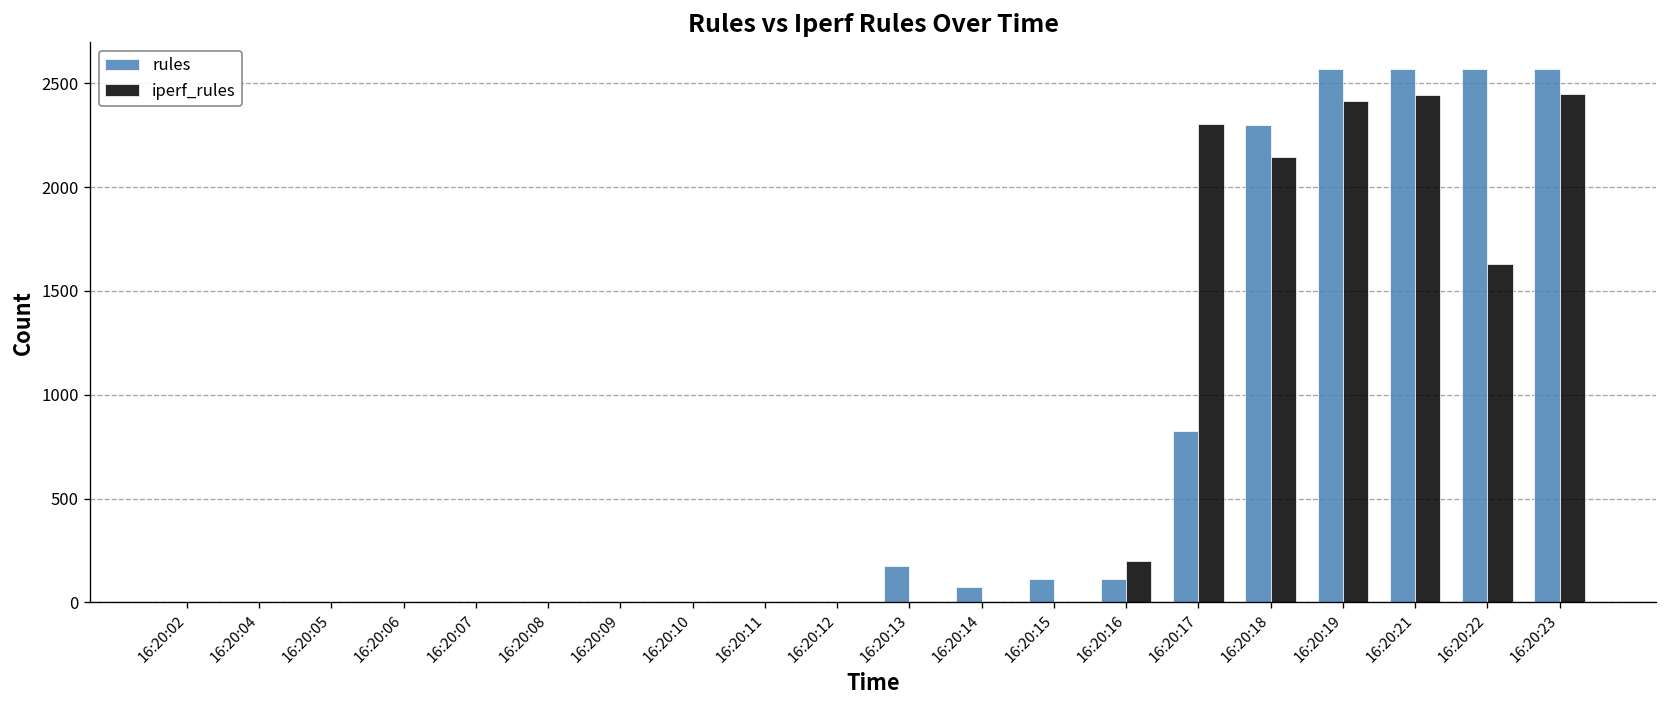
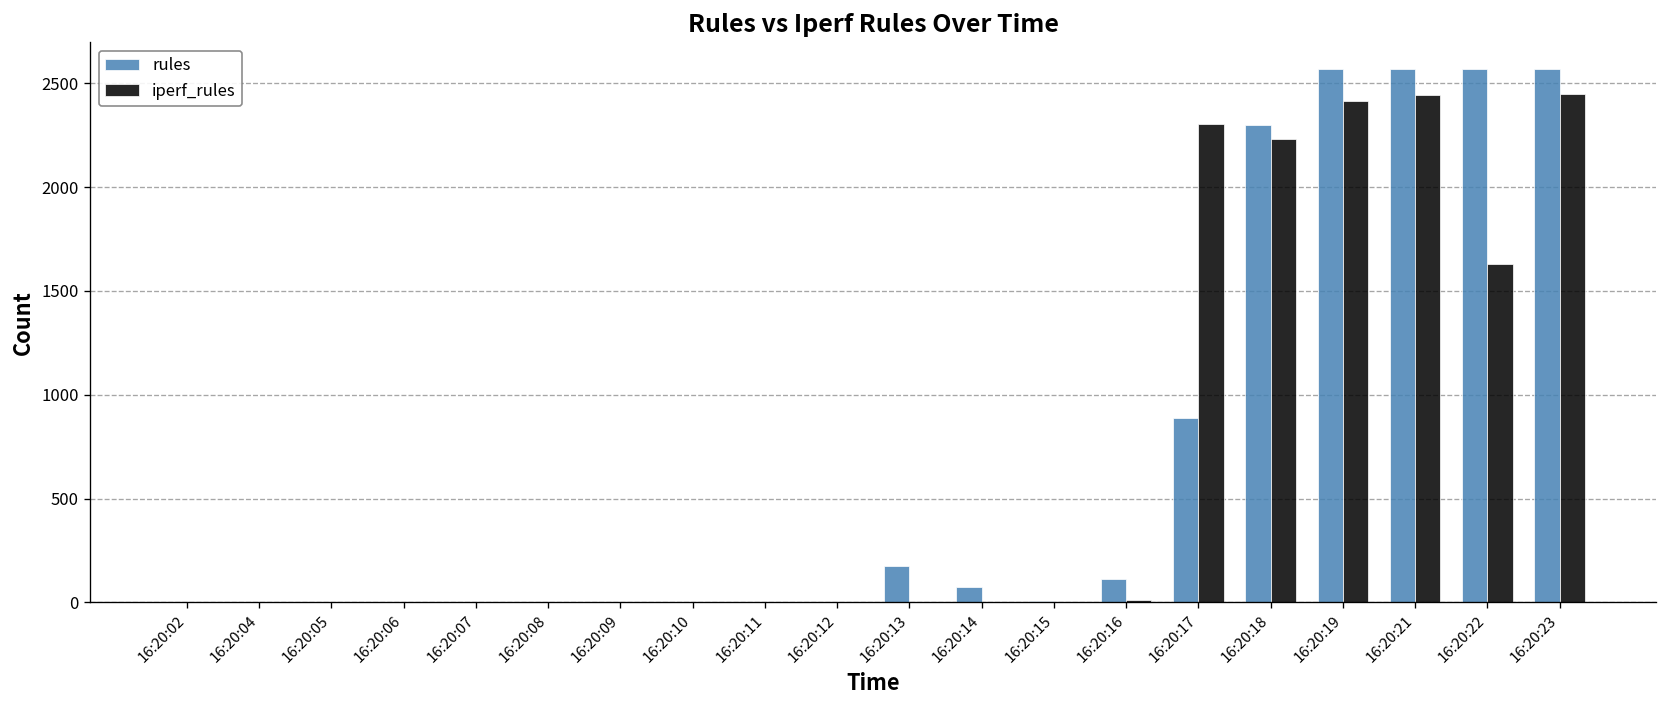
  {
    "rules": {
      "16:20:02": 0,
      "16:20:04": 0,
      "16:20:05": 0,
      "16:20:06": 0,
      "16:20:07": 0,
      "16:20:08": 0,
      "16:20:09": 0,
      "16:20:10": 0,
      "16:20:11": 0,
      "16:20:12": 0,
      "16:20:13": 180,
      "16:20:14": 80,
-     "16:20:15": 110,
+     "16:20:15": 10,
      "16:20:16": 110,
-     "16:20:17": 830,
+     "16:20:17": 890,
      "16:20:18": 2300,
      "16:20:19": 2570,
      "16:20:21": 2570,
      "16:20:22": 2570,
      "16:20:23": 2570
    },
    "iperf_rules": {
      "16:20:02": 0,
      "16:20:04": 0,
      "16:20:05": 0,
      "16:20:06": 0,
      "16:20:07": 0,
      "16:20:08": 0,
      "16:20:09": 0,
      "16:20:10": 0,
      "16:20:11": 0,
      "16:20:12": 0,
      "16:20:13": 0,
      "16:20:14": 0,
      "16:20:15": 0,
-     "16:20:16": 200,
+     "16:20:16": 10,
      "16:20:17": 2300,
-     "16:20:18": 2150,
+     "16:20:18": 2230,
      "16:20:19": 2410,
      "16:20:21": 2450,
      "16:20:22": 1630,
      "16:20:23": 2450
    }
  }
